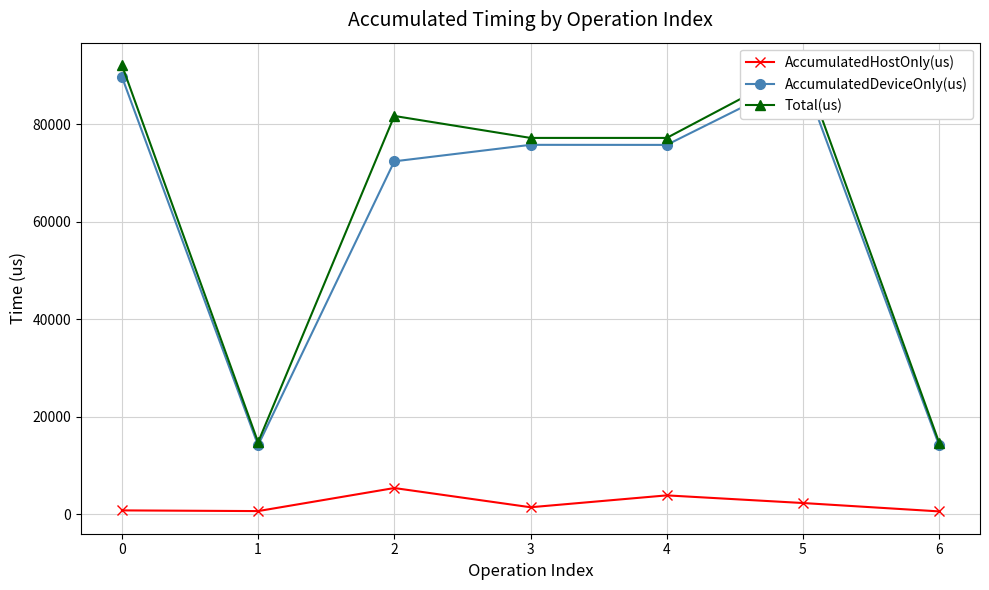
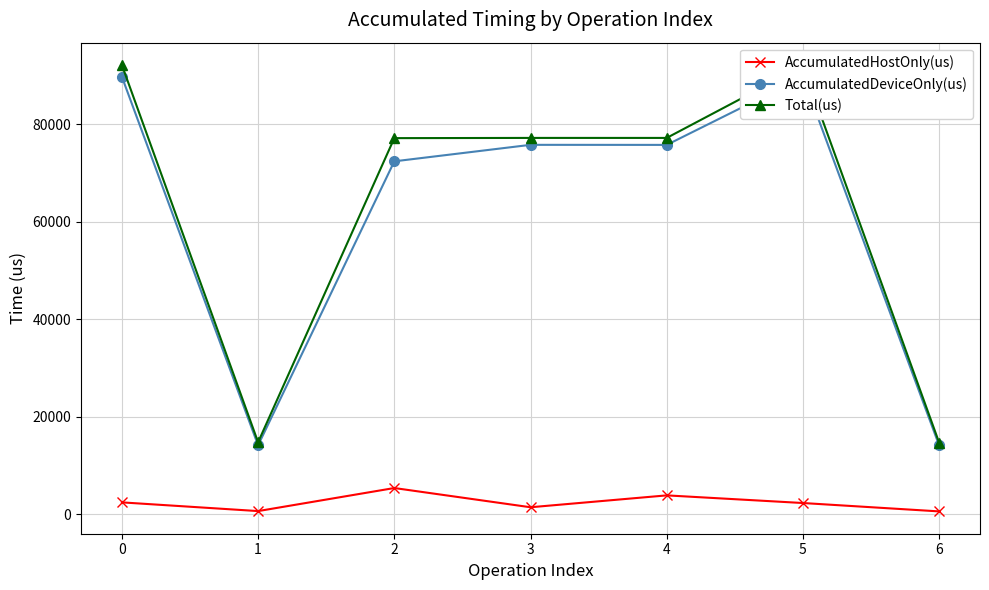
  {
    "AccumulatedHostOnly(us)": {
-     "0": 1000,
+     "0": 2000,
      "1": 1000,
      "2": 5000,
      "3": 1000,
      "4": 4000,
      "5": 2000,
      "6": 1000
    },
    "AccumulatedDeviceOnly(us)": {
      "0": 90000,
      "1": 14000,
      "2": 72000,
      "3": 76000,
      "4": 76000,
      "6": 14000
    },
    "Total(us)": {
      "0": 92000,
      "1": 15000,
-     "2": 82000,
+     "2": 77000,
      "3": 77000,
      "4": 77000,
      "6": 15000
    }
  }
